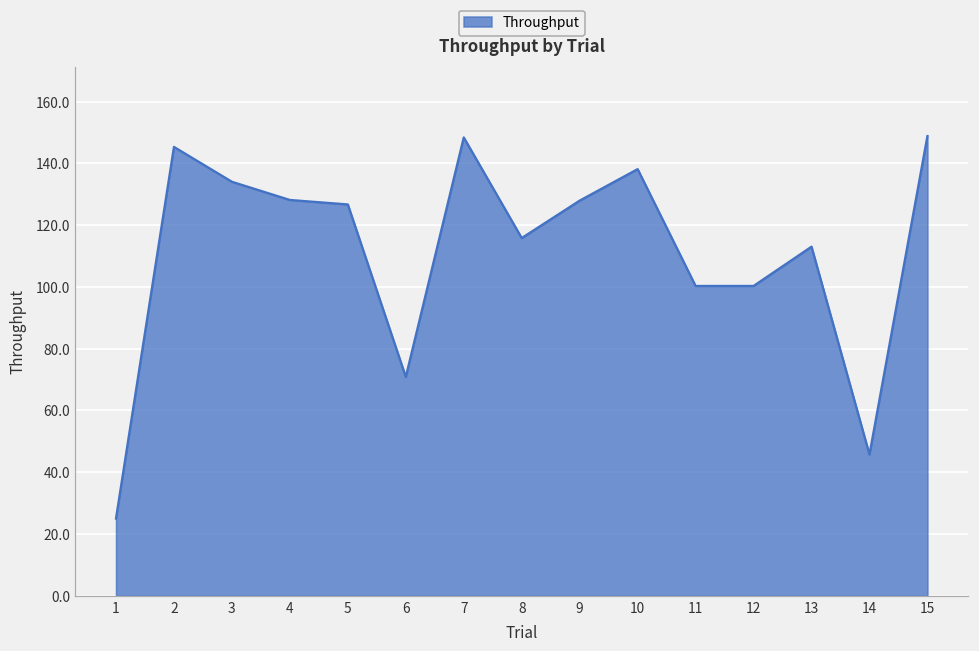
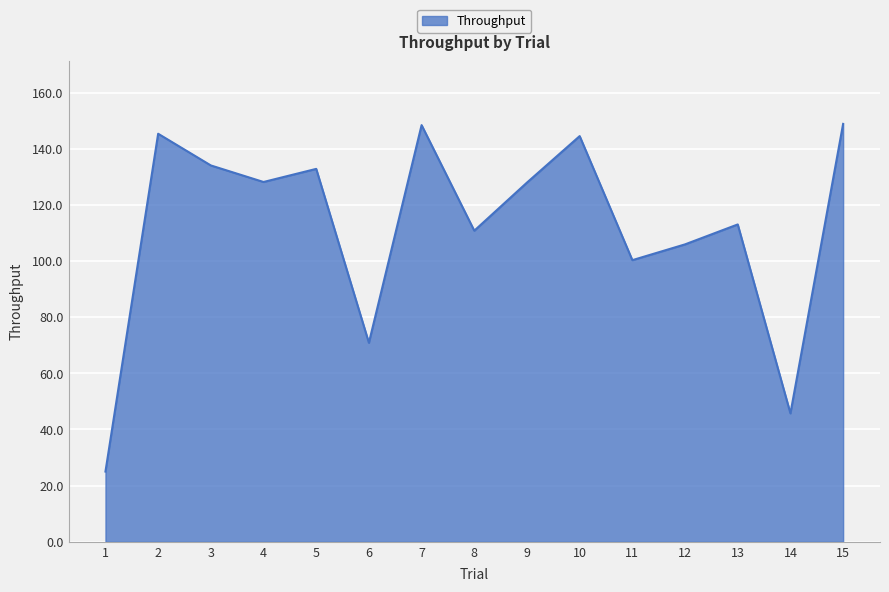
  {
    "1": 25,
    "2": 145,
    "3": 134,
    "4": 128,
-   "5": 127,
+   "5": 133,
    "6": 71,
    "7": 148,
-   "8": 116,
+   "8": 111,
    "9": 128,
-   "10": 138,
+   "10": 144,
    "11": 100,
-   "12": 100,
+   "12": 106,
    "13": 113,
    "14": 46,
    "15": 149
  }
